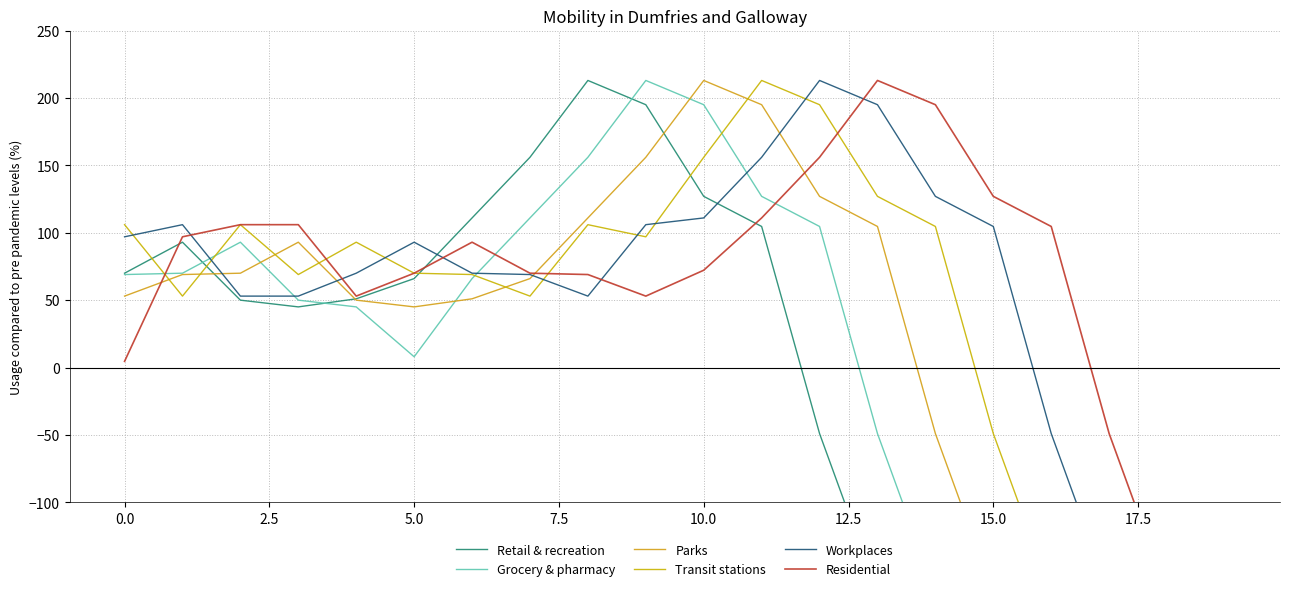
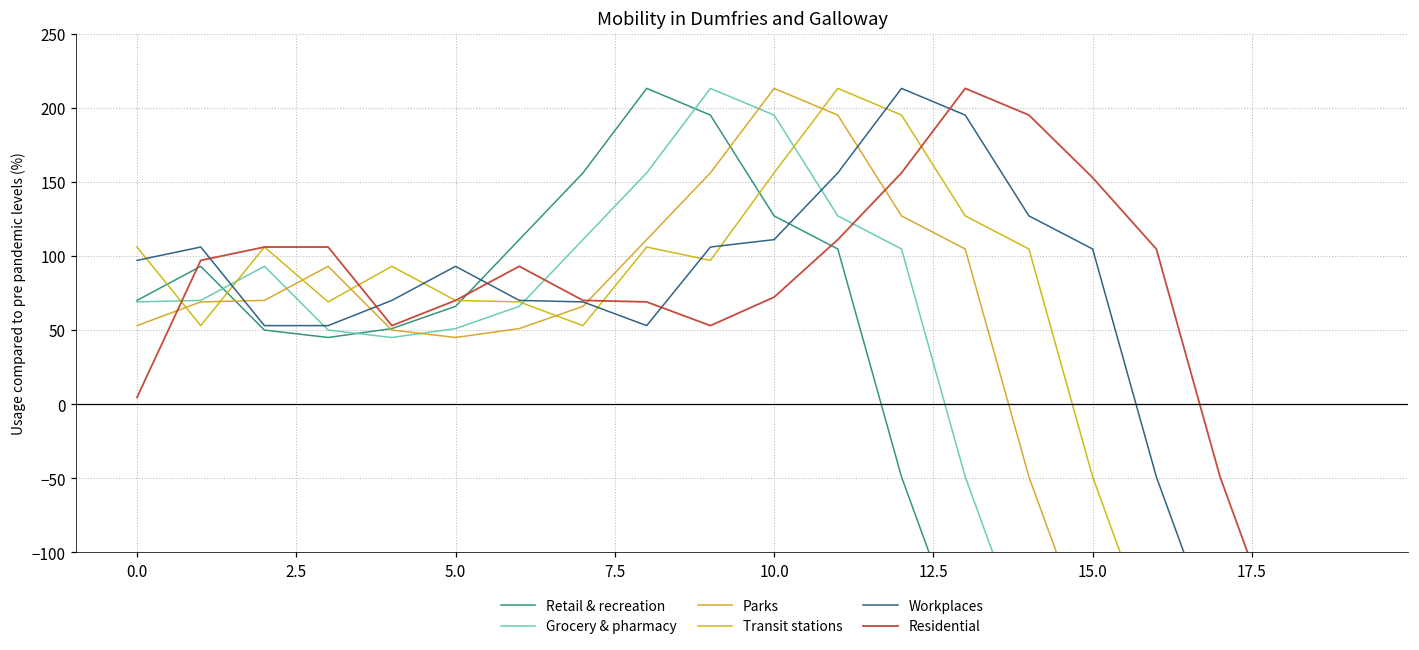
  {
    "Grocery & pharmacy": {
-     "5.0": 8,
+     "5.0": 51,
      "10.0": 195
    },
    "Residential": {
      "0.0": 5,
      "10.0": 72,
-     "15.0": 127
+     "15.0": 153
    }
  }
